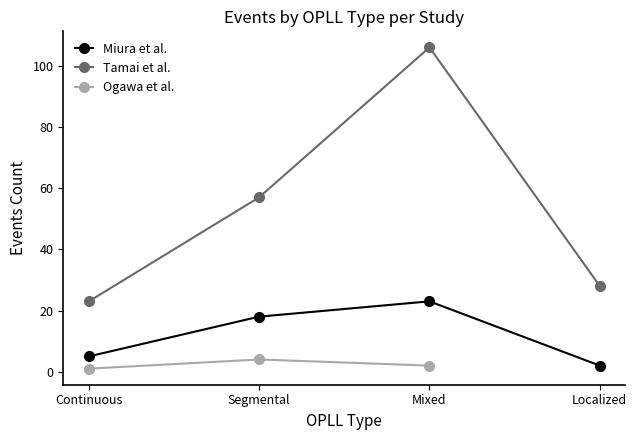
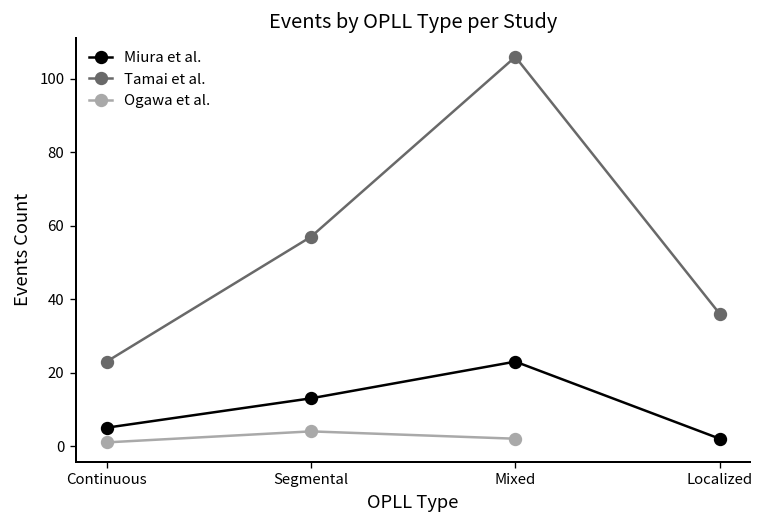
  {
    "Miura et al.": {
      "Continuous": 5,
-     "Segmental": 18,
+     "Segmental": 13,
      "Mixed": 23,
      "Localized": 2
    },
    "Tamai et al.": {
      "Continuous": 23,
      "Segmental": 57,
      "Mixed": 106,
-     "Localized": 28
+     "Localized": 36
    },
    "Ogawa et al.": {
      "Continuous": 1,
      "Segmental": 4,
      "Mixed": 2
    }
  }
